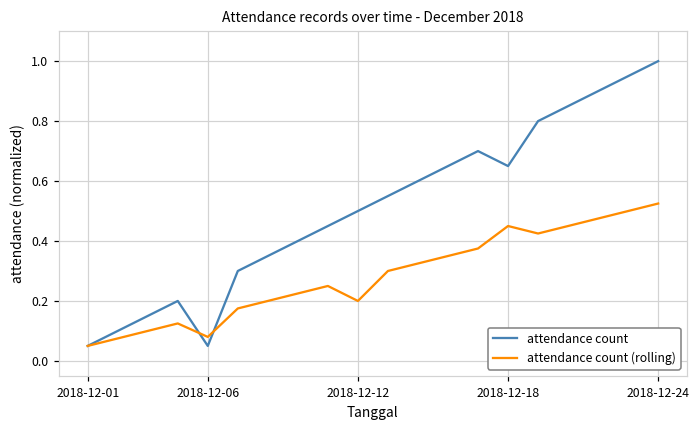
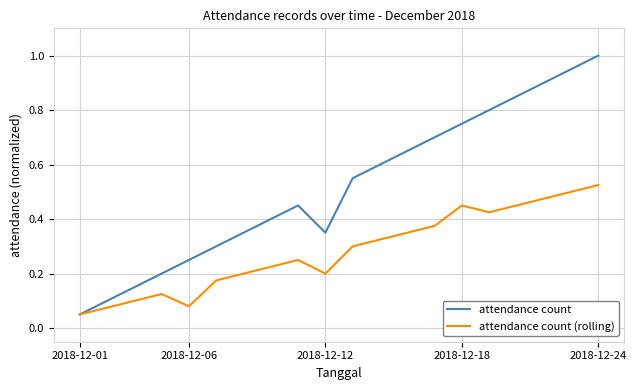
  {
    "attendance count": {
-     "2018-12-06": 0.05,
-     "2018-12-12": 0.50,
-     "2018-12-18": 0.65,
+     "2018-12-06": 0.25,
+     "2018-12-12": 0.35,
+     "2018-12-18": 0.75,
      "2018-12-24": 1.00
    },
    "attendance count (rolling)": {
      "2018-12-06": 0.08,
      "2018-12-12": 0.20,
      "2018-12-18": 0.45,
      "2018-12-24": 0.53
    }
  }
